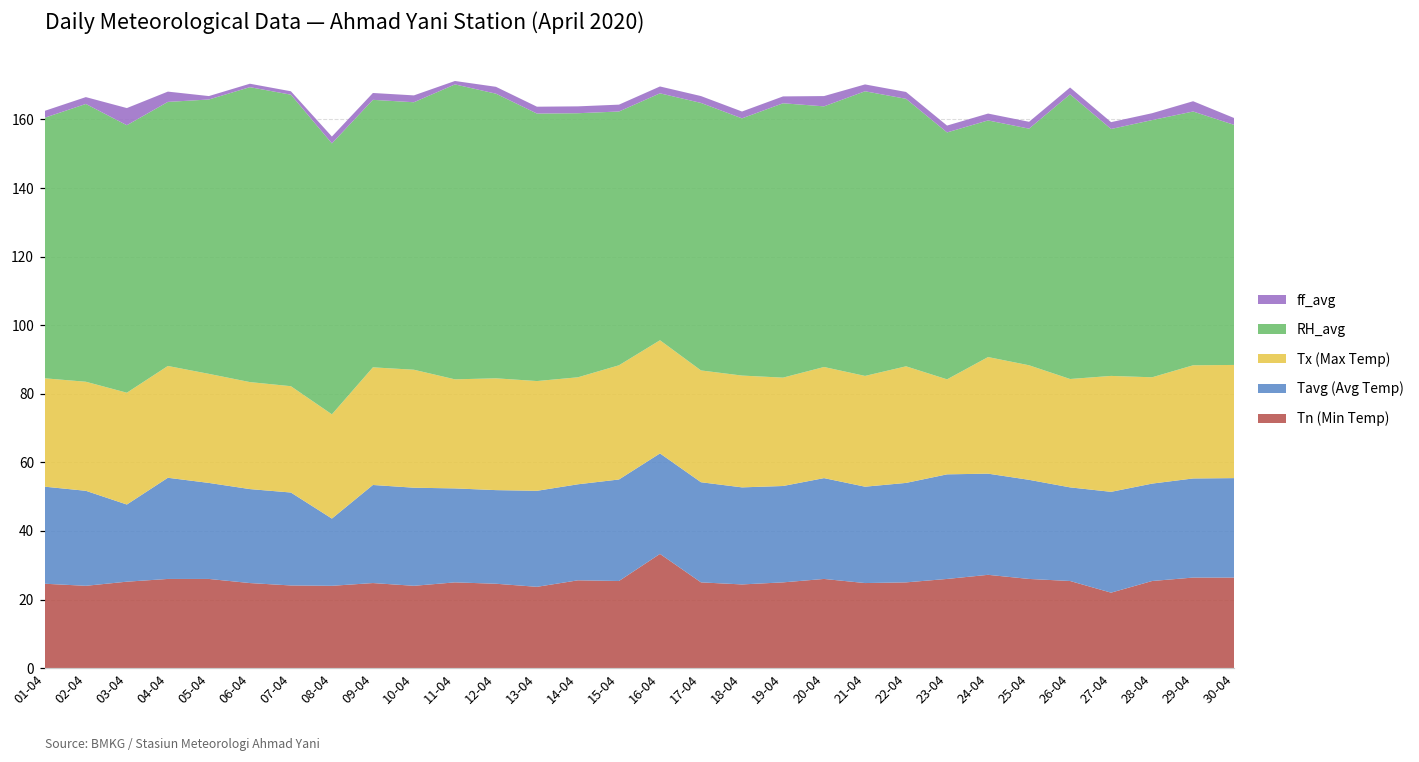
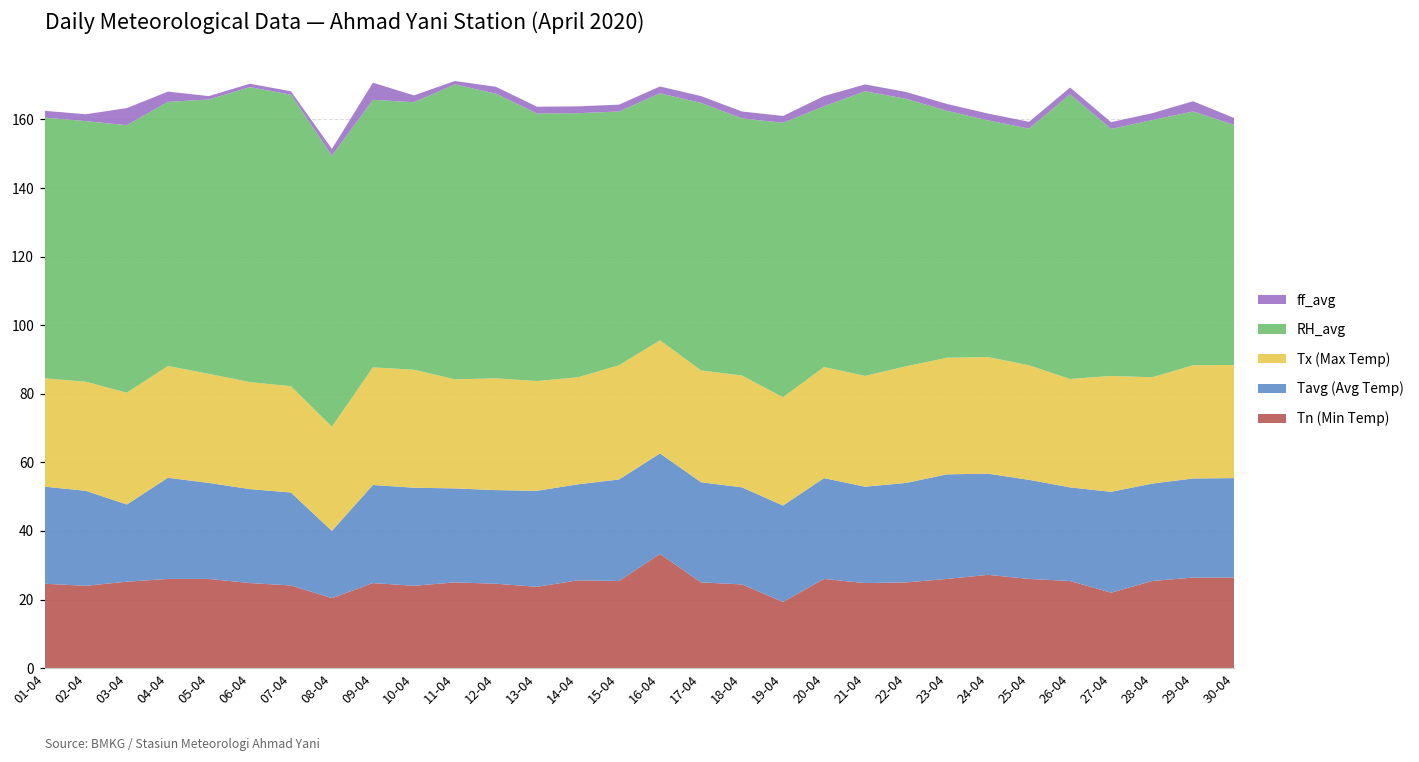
  {
    "Tn (Min Temp)": {
      "01-04": 25,
      "02-04": 24,
      "03-04": 25,
      "04-04": 26,
      "05-04": 26,
      "06-04": 25,
      "07-04": 24,
-     "08-04": 24,
+     "08-04": 20,
      "09-04": 25,
      "10-04": 24,
      "11-04": 25,
      "12-04": 25,
      "13-04": 24,
      "14-04": 26,
      "15-04": 25,
      "16-04": 33,
      "17-04": 25,
      "18-04": 24,
-     "19-04": 25,
+     "19-04": 19,
      "20-04": 26,
      "21-04": 25,
      "22-04": 25,
      "23-04": 26,
      "24-04": 27,
      "25-04": 26,
      "26-04": 25,
      "27-04": 22,
      "28-04": 25,
      "29-04": 26,
      "30-04": 26
    },
    "Tavg (Avg Temp)": {
      "01-04": 28,
      "02-04": 28,
      "03-04": 23,
      "04-04": 30,
      "05-04": 28,
      "06-04": 27,
      "07-04": 27,
      "08-04": 20,
      "09-04": 29,
      "10-04": 29,
      "11-04": 27,
      "12-04": 27,
      "13-04": 28,
      "14-04": 28,
      "15-04": 30,
      "16-04": 29,
      "17-04": 29,
      "18-04": 28,
      "19-04": 28,
      "20-04": 29,
      "21-04": 28,
      "22-04": 29,
      "23-04": 31,
      "24-04": 30,
      "25-04": 29,
      "26-04": 27,
      "27-04": 29,
      "28-04": 28,
      "29-04": 29,
      "30-04": 29
    },
    "Tx (Max Temp)": {
      "01-04": 32,
      "02-04": 32,
      "03-04": 33,
      "04-04": 33,
      "05-04": 32,
      "06-04": 31,
      "07-04": 31,
      "08-04": 30,
      "09-04": 34,
      "10-04": 34,
      "11-04": 32,
      "12-04": 33,
      "13-04": 32,
      "14-04": 31,
      "15-04": 33,
      "16-04": 33,
      "17-04": 33,
      "18-04": 33,
      "19-04": 32,
      "20-04": 32,
      "21-04": 32,
      "22-04": 34,
-     "23-04": 28,
+     "23-04": 34,
      "24-04": 34,
      "25-04": 33,
      "26-04": 32,
      "27-04": 34,
      "28-04": 31,
      "29-04": 33,
      "30-04": 33
    },
    "RH_avg": {
      "01-04": 76,
-     "02-04": 81,
+     "02-04": 76,
      "03-04": 78,
      "04-04": 77,
      "05-04": 80,
      "06-04": 86,
      "07-04": 85,
      "08-04": 79,
      "09-04": 78,
      "10-04": 78,
      "11-04": 86,
      "12-04": 83,
      "13-04": 78,
      "14-04": 77,
      "15-04": 74,
      "16-04": 72,
      "17-04": 78,
      "18-04": 75,
      "19-04": 80,
      "20-04": 76,
      "21-04": 83,
      "22-04": 78,
      "23-04": 72,
      "24-04": 69,
      "25-04": 69,
      "26-04": 83,
      "27-04": 72,
      "28-04": 75,
      "29-04": 74,
      "30-04": 70
    },
    "ff_avg": {
      "01-04": 2,
      "02-04": 2,
      "03-04": 5,
      "04-04": 3,
      "05-04": 1,
      "06-04": 1,
      "07-04": 1,
      "08-04": 2,
-     "09-04": 2,
+     "09-04": 5,
      "10-04": 2,
      "11-04": 1,
      "12-04": 2,
      "13-04": 2,
      "14-04": 2,
      "15-04": 2,
      "16-04": 2,
      "17-04": 2,
      "18-04": 2,
      "19-04": 2,
      "20-04": 3,
      "21-04": 2,
      "22-04": 2,
      "23-04": 2,
      "24-04": 2,
      "25-04": 2,
      "26-04": 2,
      "27-04": 2,
      "28-04": 2,
      "29-04": 3,
      "30-04": 2
    }
  }
